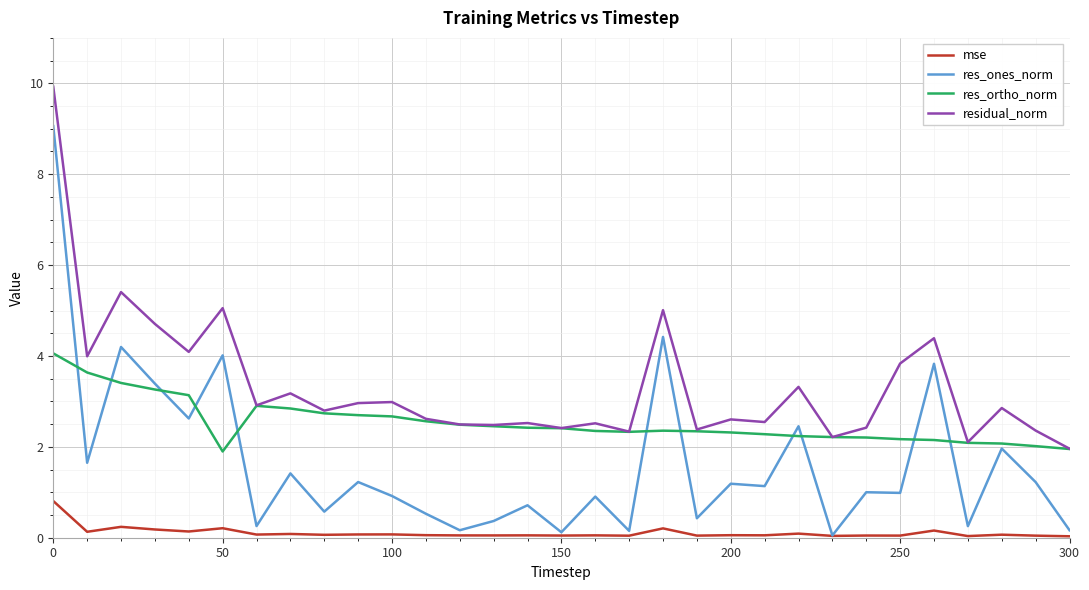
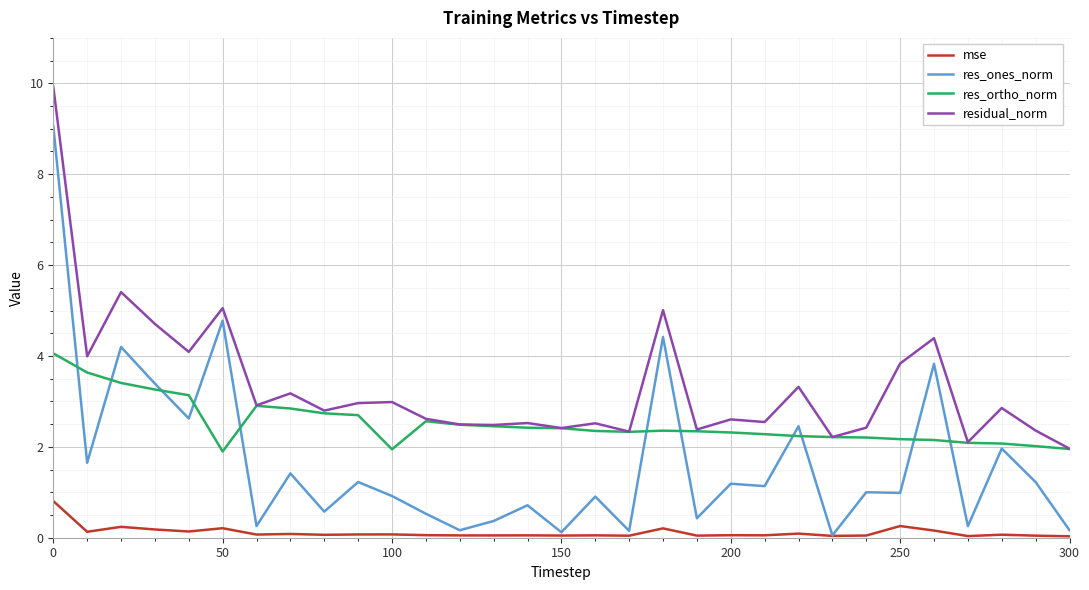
  {
    "mse": {
      "0": 0.8,
      "50": 0.2,
      "100": 0.1,
      "150": 0.0,
      "200": 0.1,
-     "250": 0.0,
+     "250": 0.3,
      "300": 0.0
    },
    "res_ones_norm": {
      "0": 9.1,
-     "50": 4.0,
+     "50": 4.8,
      "100": 0.9,
      "150": 0.1,
      "200": 1.2,
      "250": 1.0,
      "300": 0.2
    },
    "res_ortho_norm": {
      "0": 4.1,
      "50": 1.9,
-     "100": 2.7,
+     "100": 1.9,
      "200": 2.3,
      "250": 2.2
    },
    "residual_norm": {
      "0": 9.9,
      "50": 5.1,
      "100": 3.0,
      "200": 2.6,
      "250": 3.8
    }
  }
